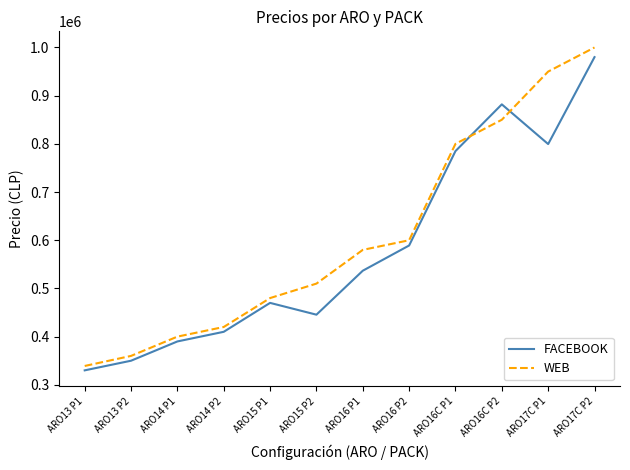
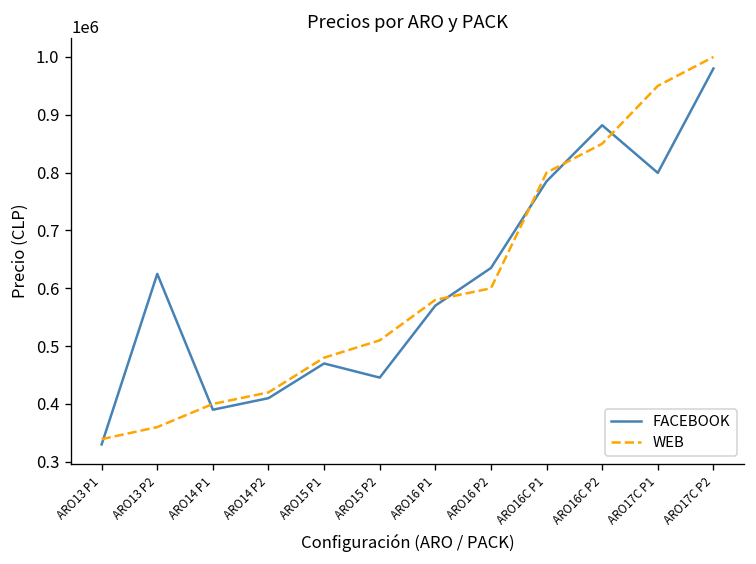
  {
    "FACEBOOK": {
      "ARO13 P1": 330000,
-     "ARO13 P2": 350000,
+     "ARO13 P2": 620000,
      "ARO14 P1": 390000,
      "ARO14 P2": 410000,
      "ARO15 P1": 470000,
      "ARO15 P2": 450000,
-     "ARO16 P1": 540000,
-     "ARO16 P2": 590000,
+     "ARO16 P1": 570000,
+     "ARO16 P2": 640000,
      "ARO16C P1": 780000,
      "ARO16C P2": 880000,
      "ARO17C P1": 800000,
      "ARO17C P2": 980000
    },
    "WEB": {
      "ARO13 P1": 340000,
      "ARO13 P2": 360000,
      "ARO14 P1": 400000,
      "ARO14 P2": 420000,
      "ARO15 P1": 480000,
      "ARO15 P2": 510000,
      "ARO16 P1": 580000,
      "ARO16 P2": 600000,
      "ARO16C P1": 800000,
      "ARO16C P2": 850000,
      "ARO17C P1": 950000,
      "ARO17C P2": 1000000
    }
  }
